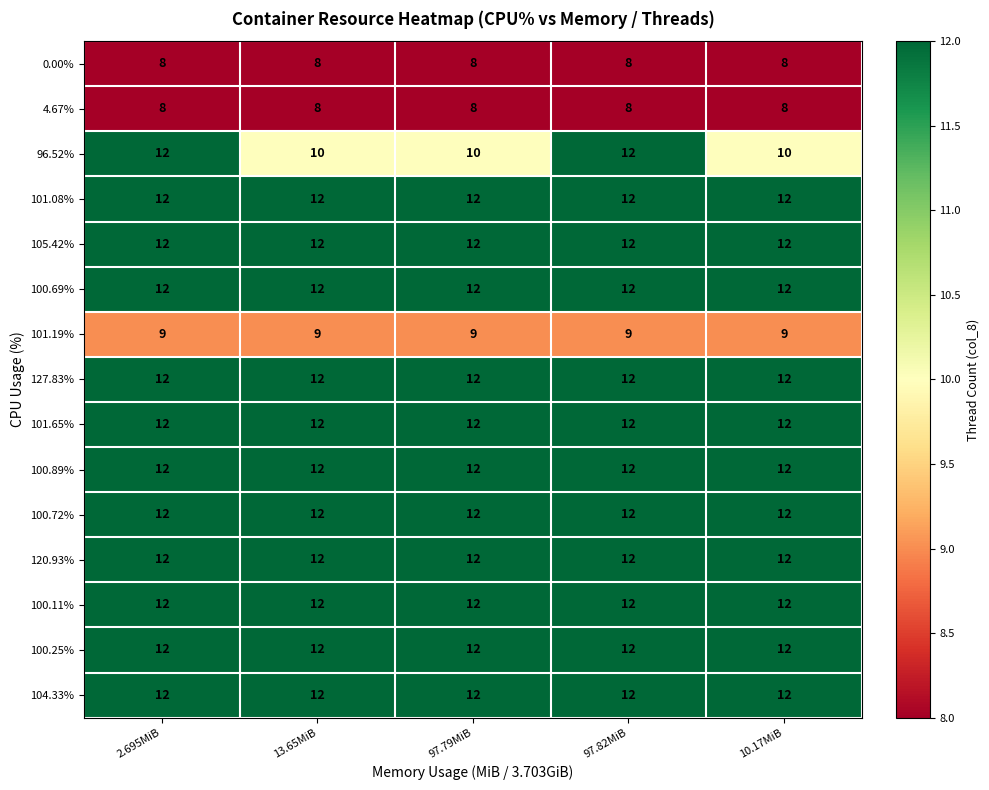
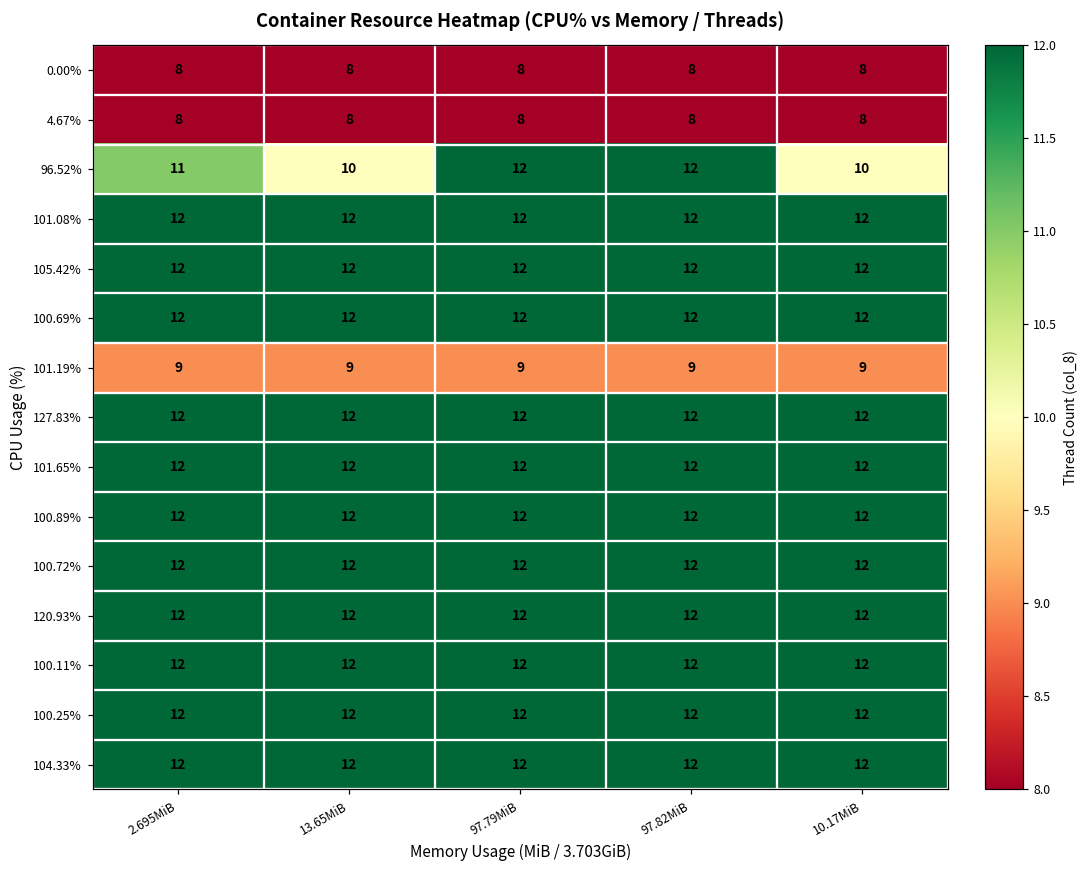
  {
    "0.00%": {
      "2.695MiB": 8,
      "13.65MiB": 8,
      "97.79MiB": 8,
      "97.82MiB": 8,
      "10.17MiB": 8
    },
    "4.67%": {
      "2.695MiB": 8,
      "13.65MiB": 8,
      "97.79MiB": 8,
      "97.82MiB": 8,
      "10.17MiB": 8
    },
    "96.52%": {
-     "2.695MiB": 12,
+     "2.695MiB": 11,
      "13.65MiB": 10,
-     "97.79MiB": 10,
+     "97.79MiB": 12,
      "97.82MiB": 12,
      "10.17MiB": 10
    },
    "101.08%": {
      "2.695MiB": 12,
      "13.65MiB": 12,
      "97.79MiB": 12,
      "97.82MiB": 12,
      "10.17MiB": 12
    },
    "105.42%": {
      "2.695MiB": 12,
      "13.65MiB": 12,
      "97.79MiB": 12,
      "97.82MiB": 12,
      "10.17MiB": 12
    },
    "100.69%": {
      "2.695MiB": 12,
      "13.65MiB": 12,
      "97.79MiB": 12,
      "97.82MiB": 12,
      "10.17MiB": 12
    },
    "101.19%": {
      "2.695MiB": 9,
      "13.65MiB": 9,
      "97.79MiB": 9,
      "97.82MiB": 9,
      "10.17MiB": 9
    },
    "127.83%": {
      "2.695MiB": 12,
      "13.65MiB": 12,
      "97.79MiB": 12,
      "97.82MiB": 12,
      "10.17MiB": 12
    },
    "101.65%": {
      "2.695MiB": 12,
      "13.65MiB": 12,
      "97.79MiB": 12,
      "97.82MiB": 12,
      "10.17MiB": 12
    },
    "100.89%": {
      "2.695MiB": 12,
      "13.65MiB": 12,
      "97.79MiB": 12,
      "97.82MiB": 12,
      "10.17MiB": 12
    },
    "100.72%": {
      "2.695MiB": 12,
      "13.65MiB": 12,
      "97.79MiB": 12,
      "97.82MiB": 12,
      "10.17MiB": 12
    },
    "120.93%": {
      "2.695MiB": 12,
      "13.65MiB": 12,
      "97.79MiB": 12,
      "97.82MiB": 12,
      "10.17MiB": 12
    },
    "100.11%": {
      "2.695MiB": 12,
      "13.65MiB": 12,
      "97.79MiB": 12,
      "97.82MiB": 12,
      "10.17MiB": 12
    },
    "100.25%": {
      "2.695MiB": 12,
      "13.65MiB": 12,
      "97.79MiB": 12,
      "97.82MiB": 12,
      "10.17MiB": 12
    },
    "104.33%": {
      "2.695MiB": 12,
      "13.65MiB": 12,
      "97.79MiB": 12,
      "97.82MiB": 12,
      "10.17MiB": 12
    }
  }
